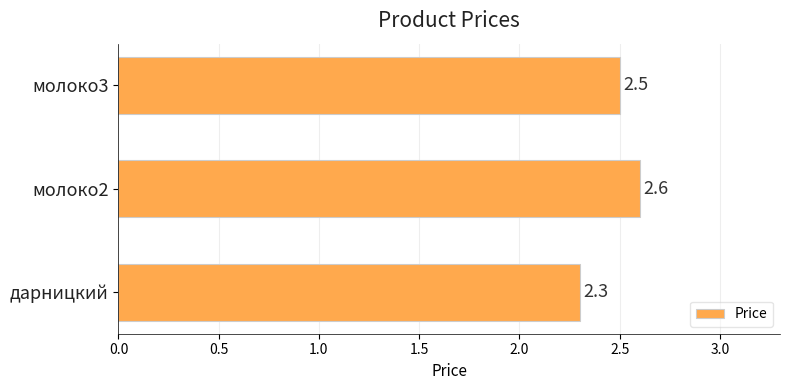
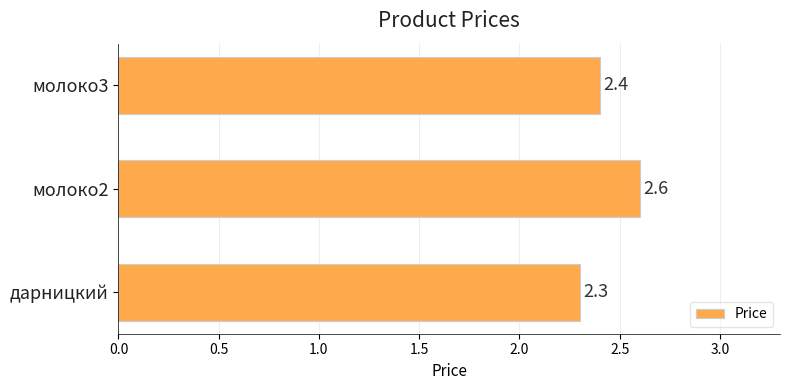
  {
-   "молоко3": 2.5,
+   "молоко3": 2.4,
    "молоко2": 2.6,
    "дарницкий": 2.3
  }
